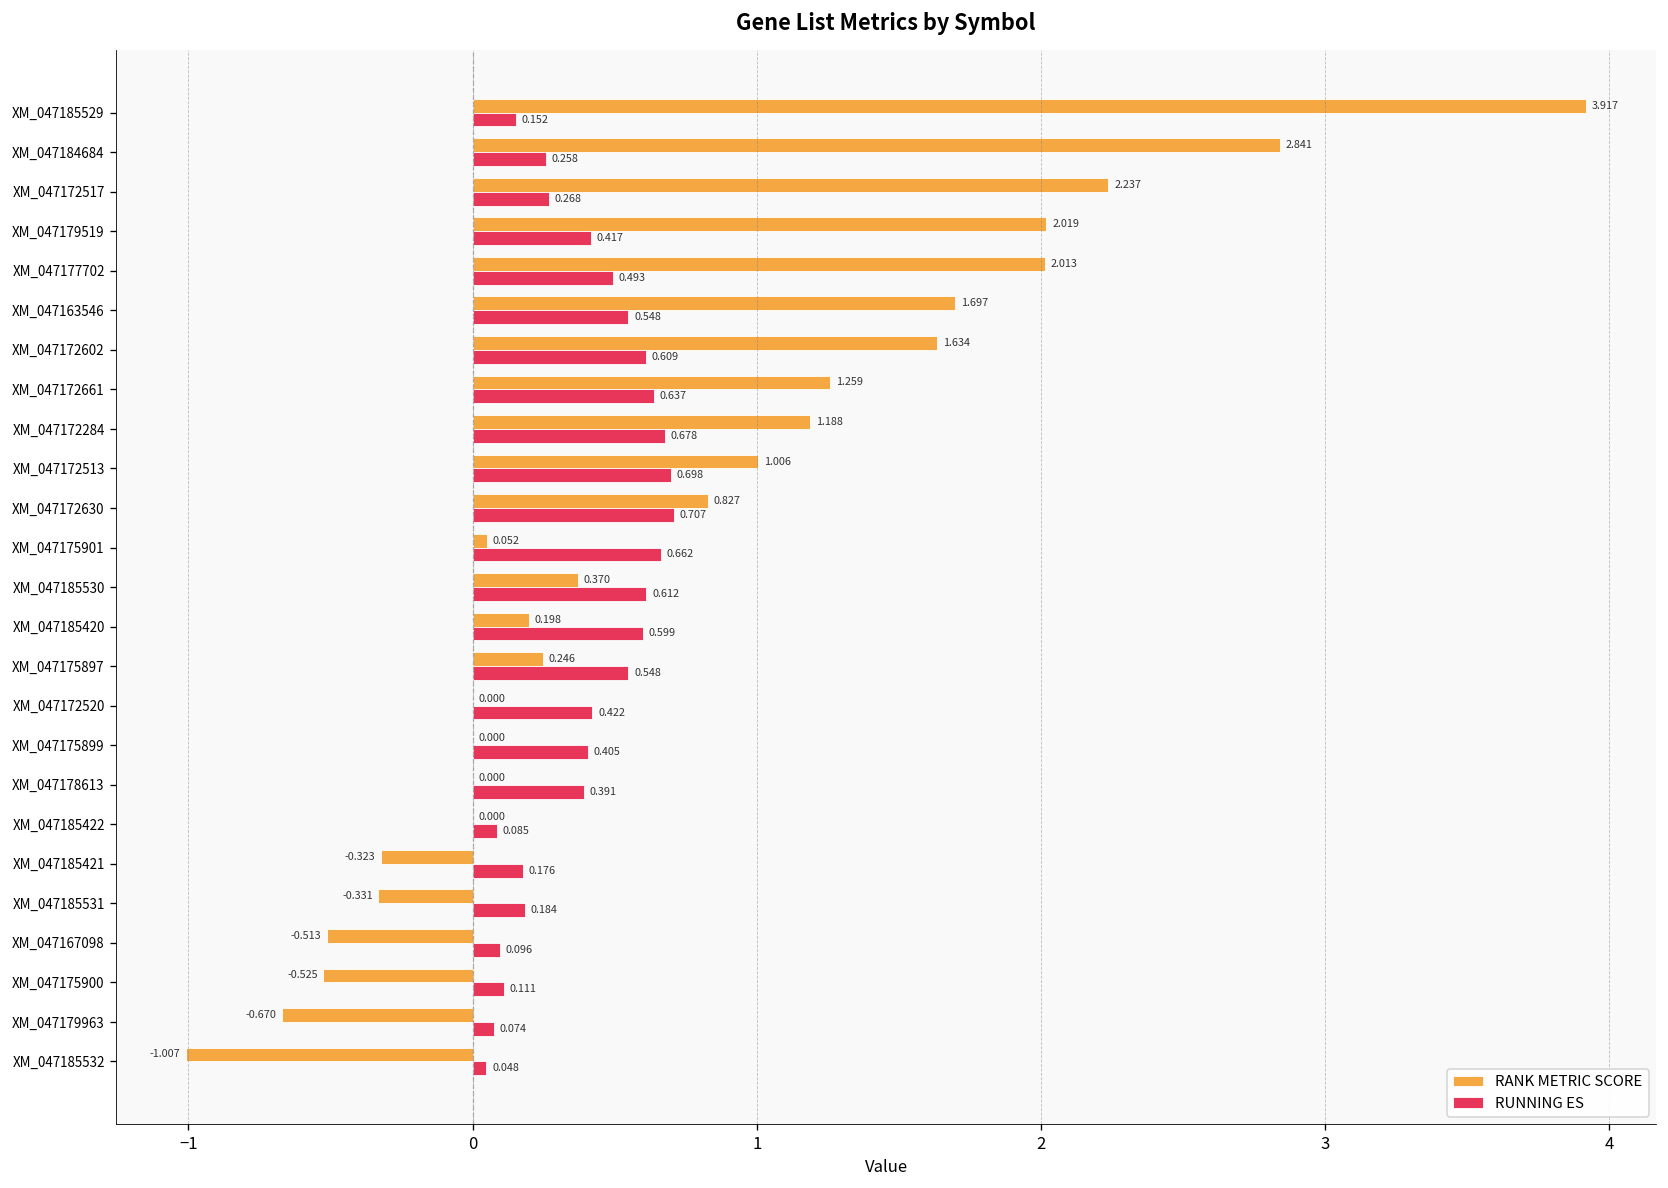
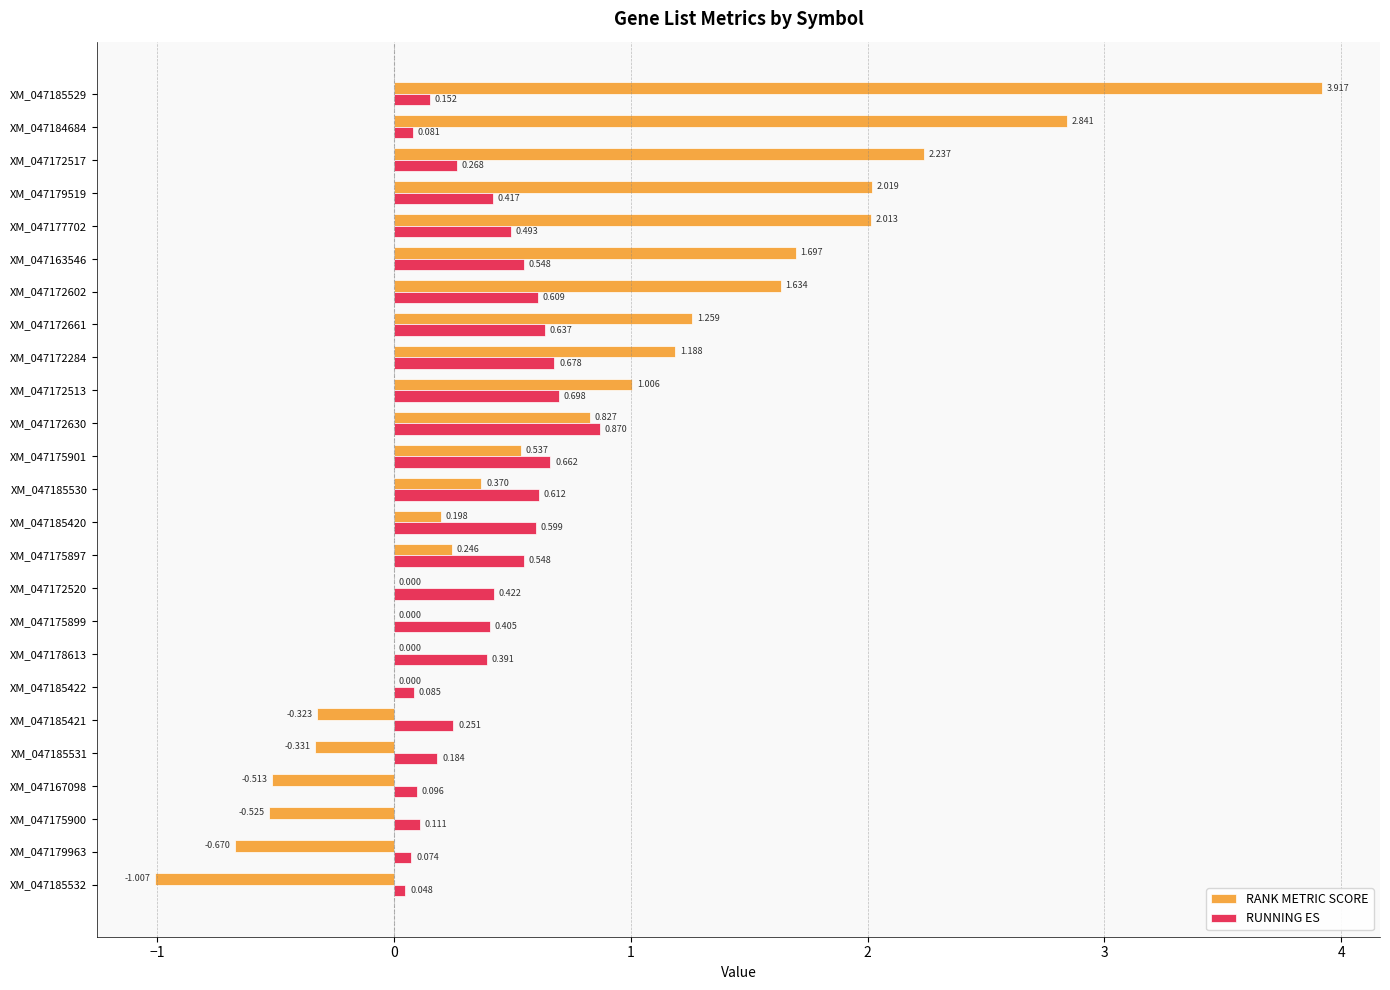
  {
    "RANK METRIC SCORE": {
      "XM_047185529": 3.917,
      "XM_047184684": 2.841,
      "XM_047172517": 2.237,
      "XM_047179519": 2.019,
      "XM_047177702": 2.013,
      "XM_047163546": 1.697,
      "XM_047172602": 1.634,
      "XM_047172661": 1.259,
      "XM_047172284": 1.188,
      "XM_047172513": 1.006,
      "XM_047172630": 0.827,
-     "XM_047175901": 0.052,
+     "XM_047175901": 0.537,
      "XM_047185530": 0.370,
      "XM_047185420": 0.198,
      "XM_047175897": 0.246,
      "XM_047172520": 0.000,
      "XM_047175899": 0.000,
      "XM_047178613": 0.000,
      "XM_047185422": 0.000,
      "XM_047185421": -0.323,
      "XM_047185531": -0.331,
      "XM_047167098": -0.513,
      "XM_047175900": -0.525,
      "XM_047179963": -0.670,
      "XM_047185532": -1.007
    },
    "RUNNING ES": {
      "XM_047185529": 0.152,
-     "XM_047184684": 0.258,
+     "XM_047184684": 0.081,
      "XM_047172517": 0.268,
      "XM_047179519": 0.417,
      "XM_047177702": 0.493,
      "XM_047163546": 0.548,
      "XM_047172602": 0.609,
      "XM_047172661": 0.637,
      "XM_047172284": 0.678,
      "XM_047172513": 0.698,
-     "XM_047172630": 0.707,
+     "XM_047172630": 0.870,
      "XM_047175901": 0.662,
      "XM_047185530": 0.612,
      "XM_047185420": 0.599,
      "XM_047175897": 0.548,
      "XM_047172520": 0.422,
      "XM_047175899": 0.405,
      "XM_047178613": 0.391,
      "XM_047185422": 0.085,
-     "XM_047185421": 0.176,
+     "XM_047185421": 0.251,
      "XM_047185531": 0.184,
      "XM_047167098": 0.096,
      "XM_047175900": 0.111,
      "XM_047179963": 0.074,
      "XM_047185532": 0.048
    }
  }
